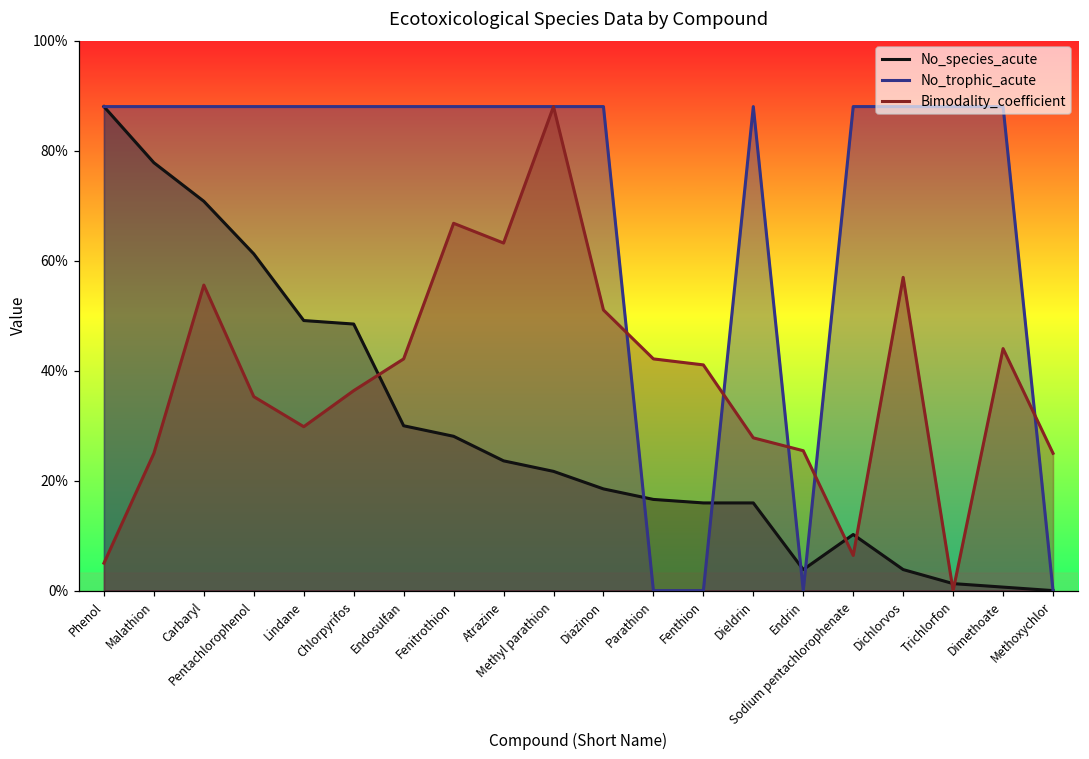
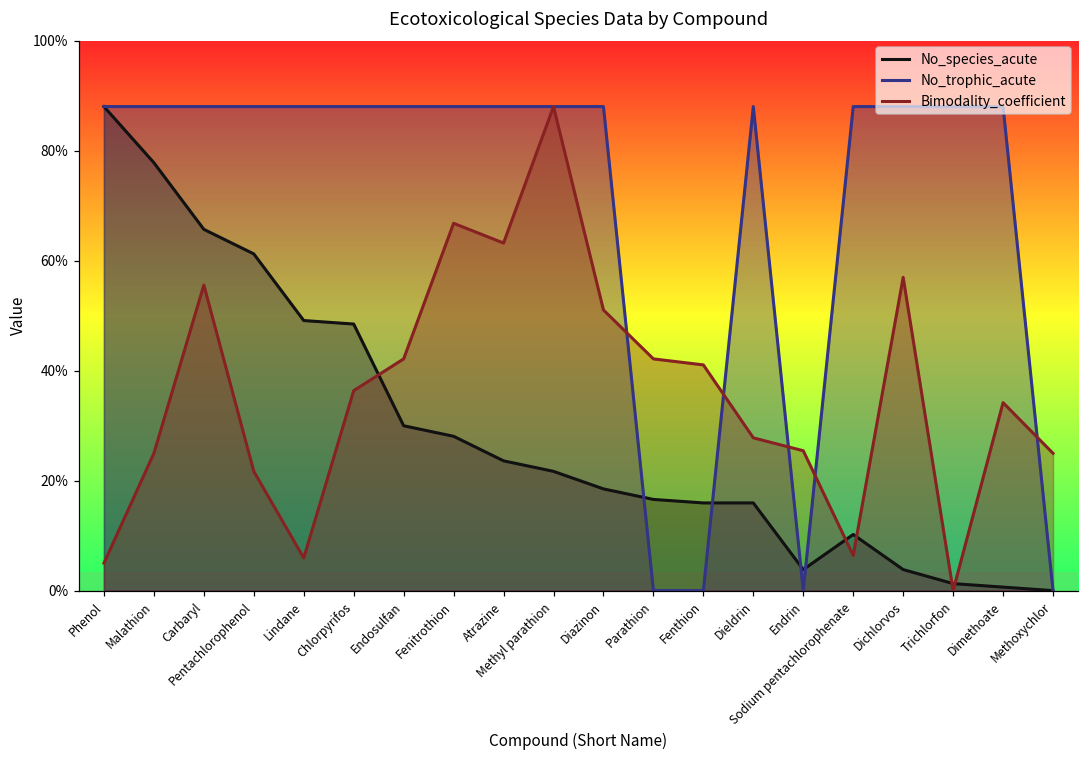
  {
    "No_species_acute": {
      "Malathion": "78%",
-     "Carbaryl": "71%",
+     "Carbaryl": "66%",
      "Pentachlorophenol": "61%",
      "Lindane": "49%",
      "Chlorpyrifos": "48%",
      "Endosulfan": "30%",
      "Fenitrothion": "28%",
      "Atrazine": "24%",
      "Methyl parathion": "22%",
      "Diazinon": "18%",
      "Parathion": "17%",
      "Fenthion": "16%",
      "Dieldrin": "16%",
      "Endrin": "4%",
      "Sodium pentachlorophenate": "10%",
      "Dichlorvos": "4%"
    },
    "No_trophic_acute": {
      "Malathion": "88%",
      "Carbaryl": "88%",
      "Pentachlorophenol": "88%",
      "Lindane": "88%",
      "Chlorpyrifos": "88%",
      "Endosulfan": "88%",
      "Fenitrothion": "88%",
      "Atrazine": "88%",
      "Diazinon": "88%",
      "Dieldrin": "88%",
      "Sodium pentachlorophenate": "88%"
    },
    "Bimodality_coefficient": {
      "Phenol": "5%",
      "Malathion": "25%",
      "Carbaryl": "56%",
-     "Pentachlorophenol": "35%",
-     "Lindane": "30%",
+     "Pentachlorophenol": "22%",
+     "Lindane": "6%",
      "Chlorpyrifos": "36%",
      "Endosulfan": "42%",
      "Fenitrothion": "67%",
      "Atrazine": "63%",
      "Diazinon": "51%",
      "Parathion": "42%",
      "Fenthion": "41%",
      "Dieldrin": "28%",
      "Endrin": "25%",
      "Sodium pentachlorophenate": "6%",
      "Dichlorvos": "57%",
-     "Dimethoate": "44%",
+     "Dimethoate": "34%",
      "Methoxychlor": "25%"
    }
  }
